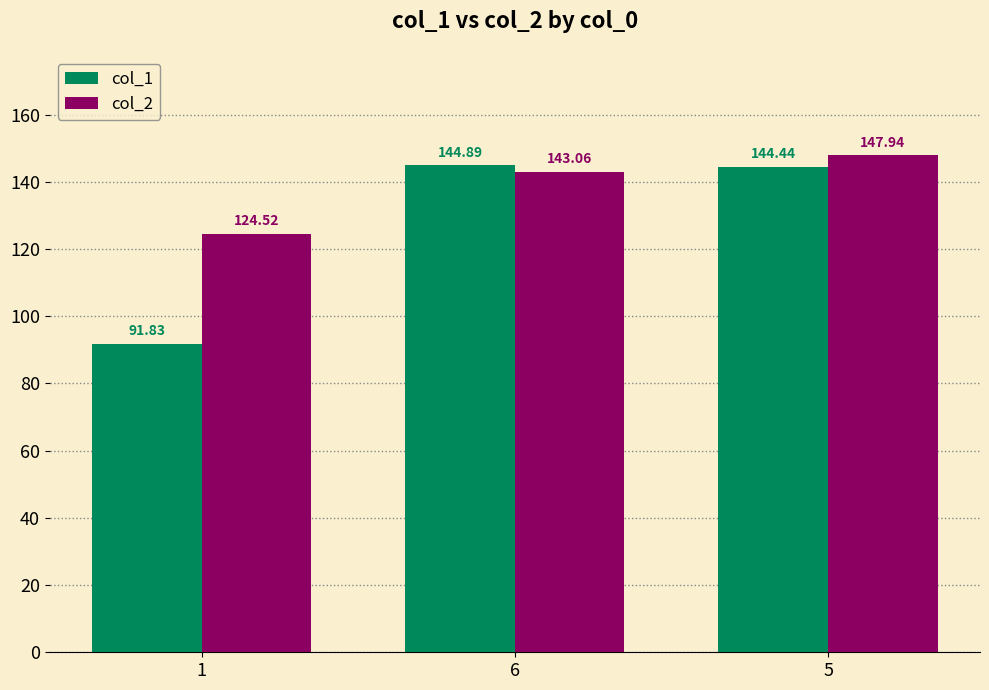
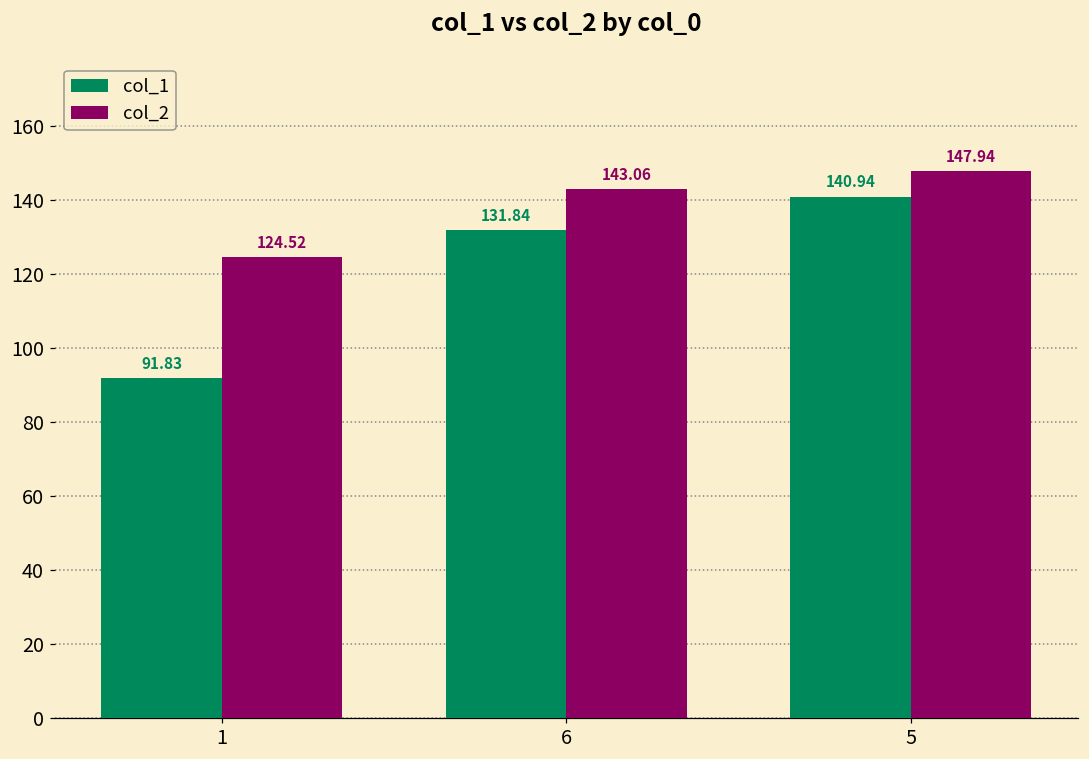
  {
    "col_1": {
      "1": 91.83,
-     "6": 144.89,
-     "5": 144.44
+     "6": 131.84,
+     "5": 140.94
    },
    "col_2": {
      "1": 124.52,
      "6": 143.06,
      "5": 147.94
    }
  }
